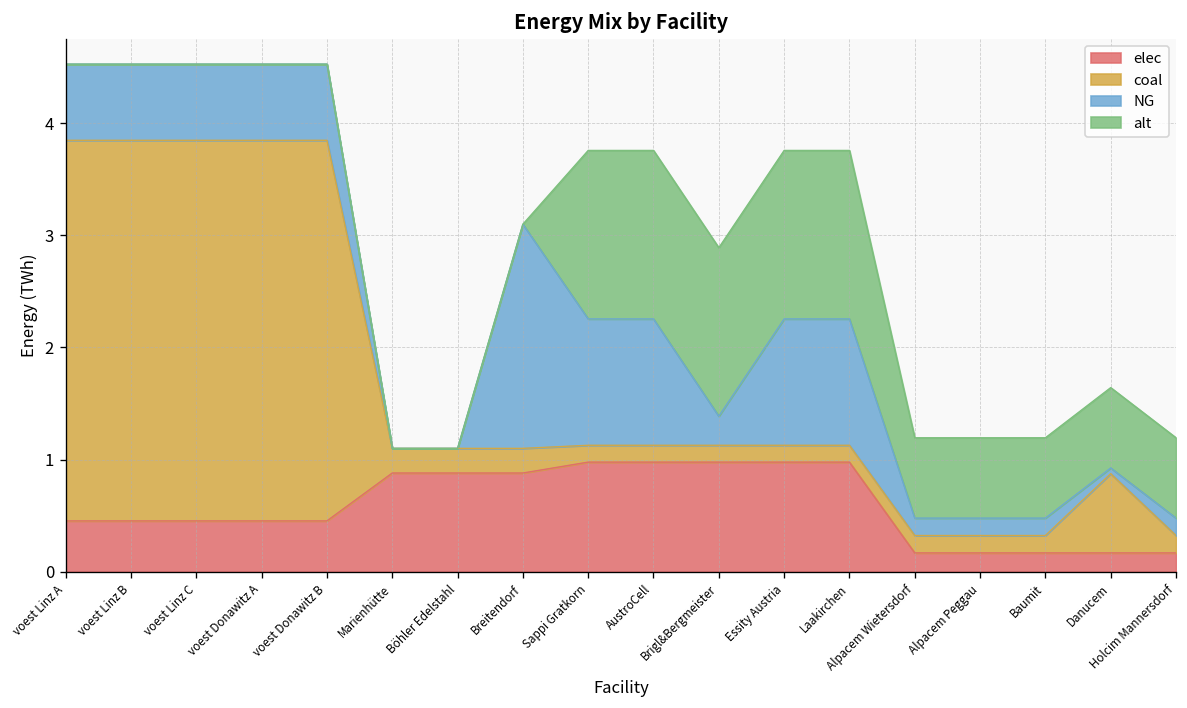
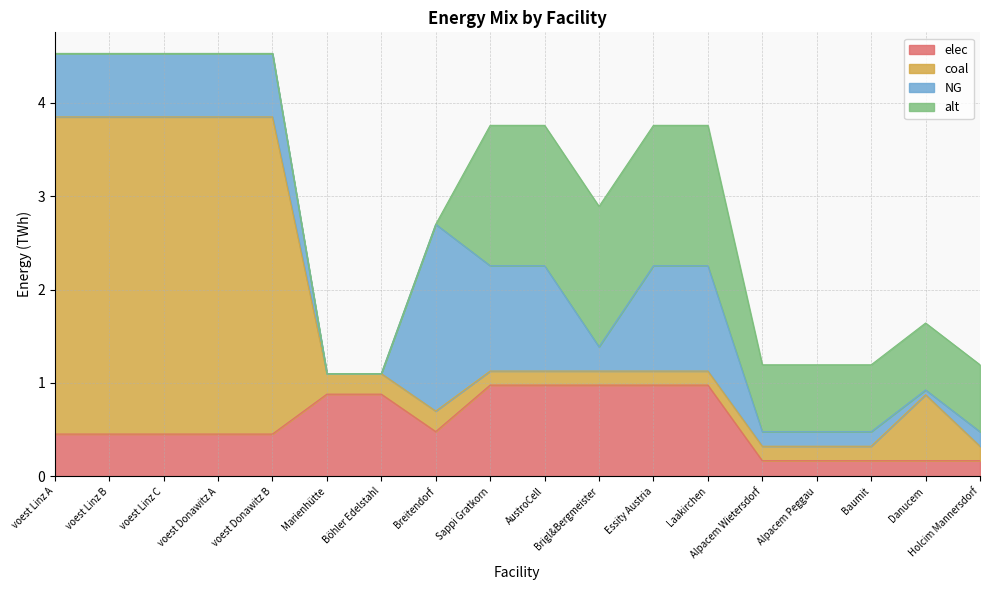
  {
    "elec": {
      "voest Linz A": 0.5,
      "voest Linz B": 0.5,
      "voest Linz C": 0.5,
      "voest Donawitz A": 0.5,
      "voest Donawitz B": 0.5,
      "Marienhütte": 0.9,
      "Böhler Edelstahl": 0.9,
-     "Breitendorf": 0.9,
+     "Breitendorf": 0.5,
      "Sappi Gratkorn": 1.0,
      "AustroCell": 1.0,
      "Brigl&Bergmeister": 1.0,
      "Essity Austria": 1.0,
      "Laakirchen": 1.0,
      "Alpacem Wietersdorf": 0.2,
      "Alpacem Peggau": 0.2,
      "Baumit": 0.2,
      "Danucem": 0.2,
      "Holcim Mannersdorf": 0.2
    },
    "coal": {
      "voest Linz A": 3.4,
      "voest Linz B": 3.4,
      "voest Linz C": 3.4,
      "voest Donawitz A": 3.4,
      "voest Donawitz B": 3.4,
      "Breitendorf": 0.2,
      "Sappi Gratkorn": 0.2,
      "AustroCell": 0.2,
      "Brigl&Bergmeister": 0.2,
      "Essity Austria": 0.2,
      "Laakirchen": 0.2,
      "Alpacem Wietersdorf": 0.2,
      "Alpacem Peggau": 0.2,
      "Baumit": 0.2,
      "Danucem": 0.7,
      "Holcim Mannersdorf": 0.2
    },
    "NG": {
      "Sappi Gratkorn": 1.1,
      "AustroCell": 1.1,
      "Brigl&Bergmeister": 0.3,
      "Essity Austria": 1.1,
      "Laakirchen": 1.1,
      "Alpacem Wietersdorf": 0.2,
      "Alpacem Peggau": 0.2,
      "Baumit": 0.2,
      "Danucem": 0.1,
      "Holcim Mannersdorf": 0.2
    },
    "alt": {
      "Sappi Gratkorn": 1.5,
      "AustroCell": 1.5,
      "Brigl&Bergmeister": 1.5,
      "Essity Austria": 1.5,
      "Laakirchen": 1.5,
      "Alpacem Wietersdorf": 0.7,
      "Alpacem Peggau": 0.7,
      "Baumit": 0.7,
      "Danucem": 0.7,
      "Holcim Mannersdorf": 0.7
    }
  }
